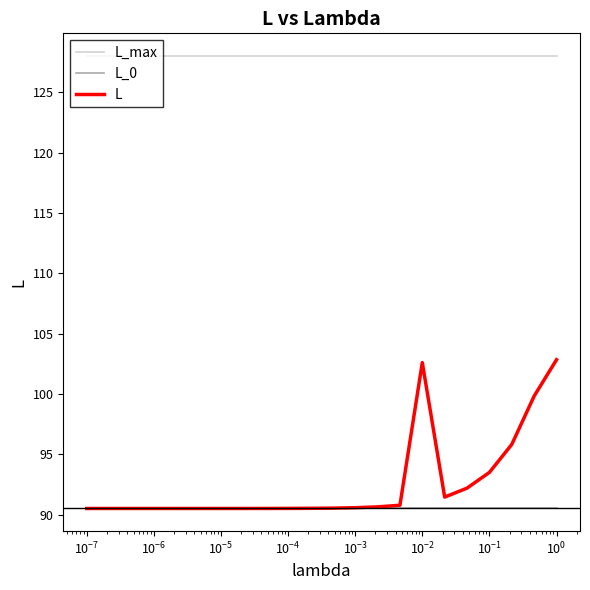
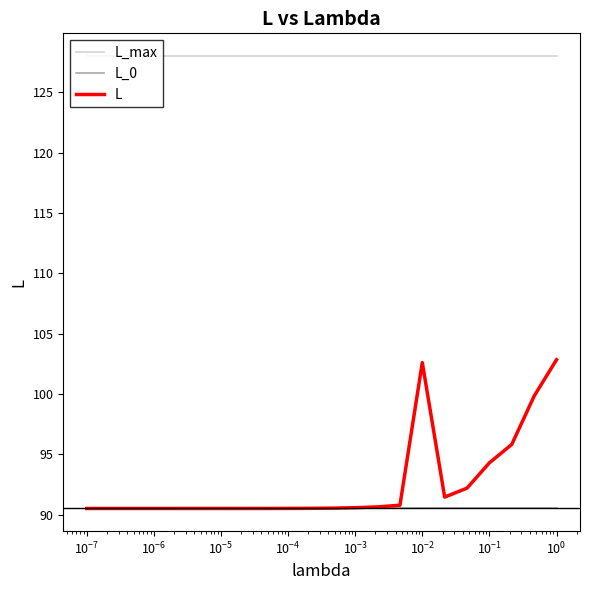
  {
    "L_max": {
      "10^-5": 128.0,
      "10^-4": 128.0,
      "10^-3": 128.0,
      "10^-2": 128.0,
      "10^-1": 128.0,
      "10^0": 128.0
    },
    "L_0": {
      "10^-2": 90.5,
      "10^-1": 90.5,
      "10^0": 90.5
    },
    "L": {
      "10^-2": 102.6,
-     "10^-1": 93.5,
+     "10^-1": 94.3,
      "10^0": 102.8
    }
  }
